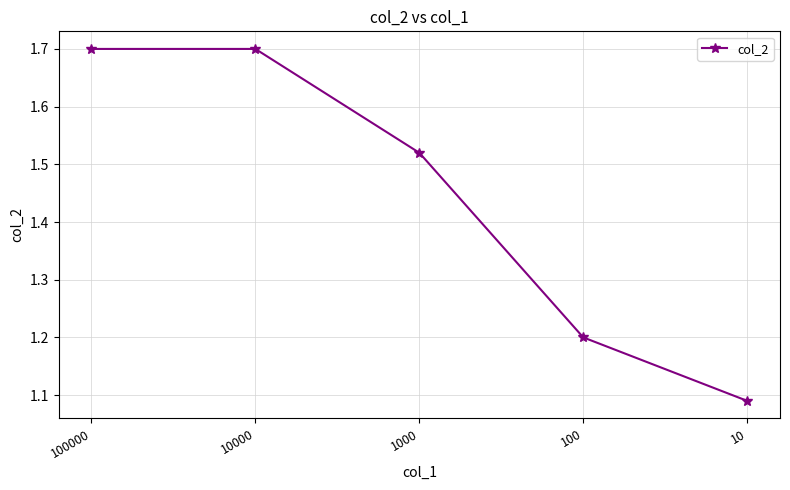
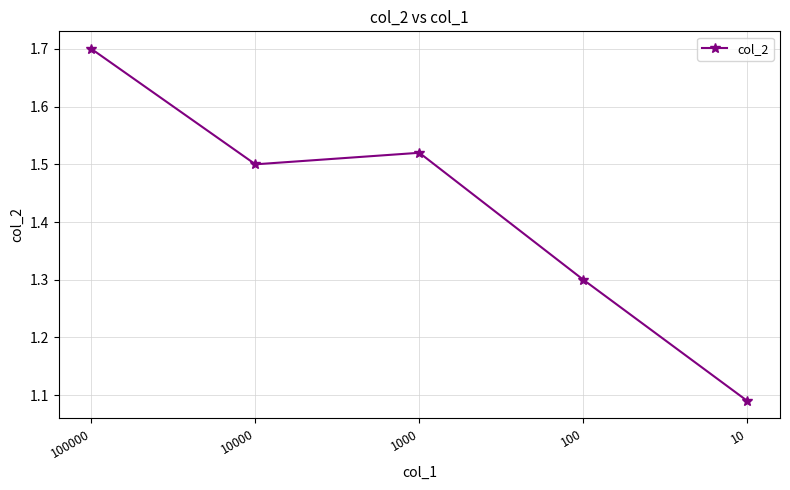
  {
    "100000": 1.7,
-   "10000": 1.7,
+   "10000": 1.5,
    "1000": 1.52,
-   "100": 1.2,
+   "100": 1.3,
    "10": 1.09
  }
